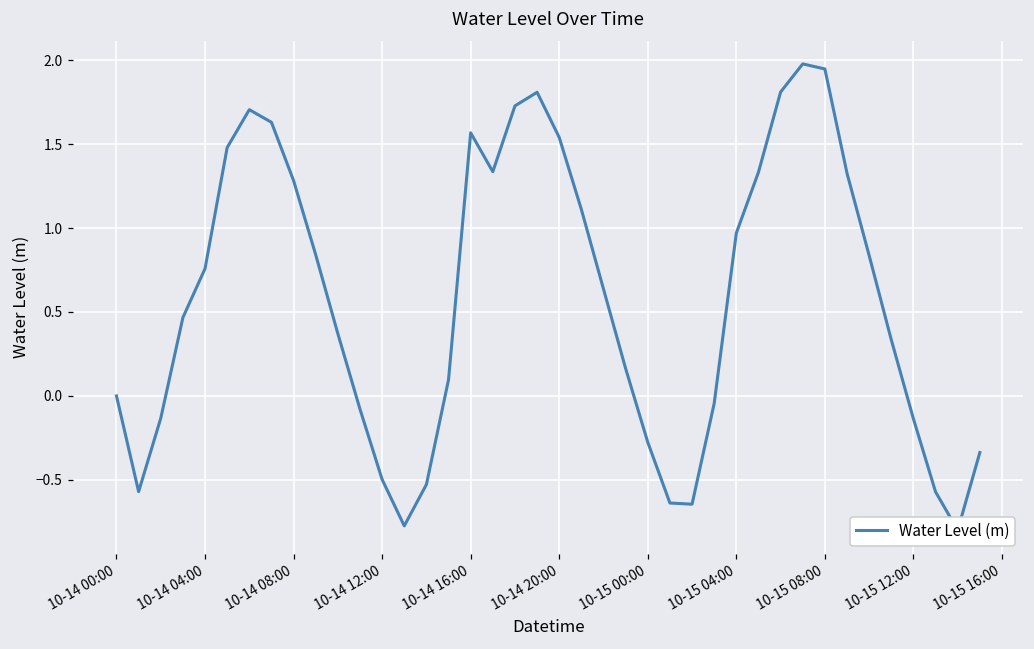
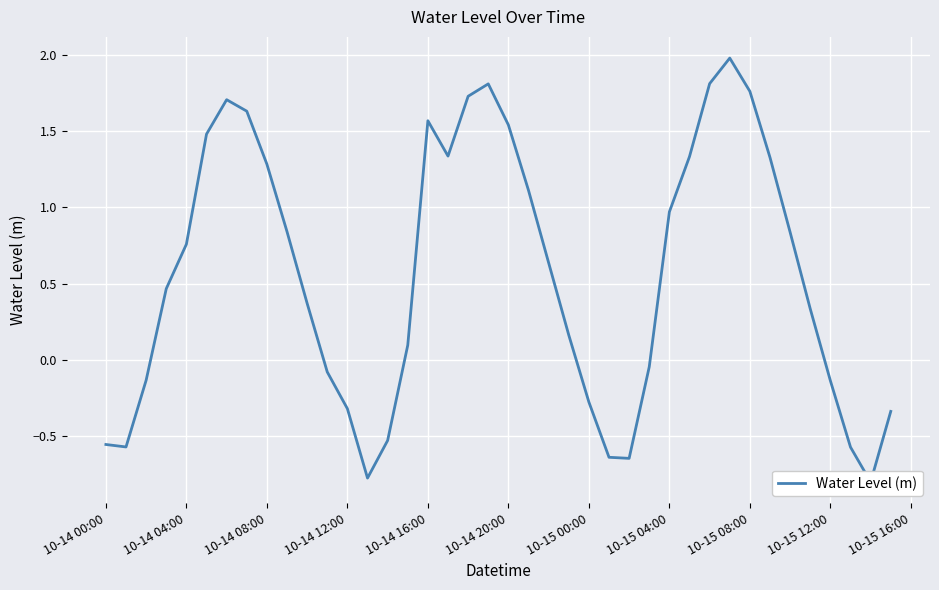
  {
-   "10-14 00:00": 0.00,
+   "10-14 00:00": -0.55,
    "10-14 04:00": 0.76,
    "10-14 08:00": 1.28,
-   "10-14 12:00": -0.50,
+   "10-14 12:00": -0.32,
    "10-14 16:00": 1.57,
    "10-14 20:00": 1.54,
    "10-15 00:00": -0.28,
    "10-15 04:00": 0.97,
-   "10-15 08:00": 1.95,
+   "10-15 08:00": 1.76,
    "10-15 12:00": -0.14
  }
